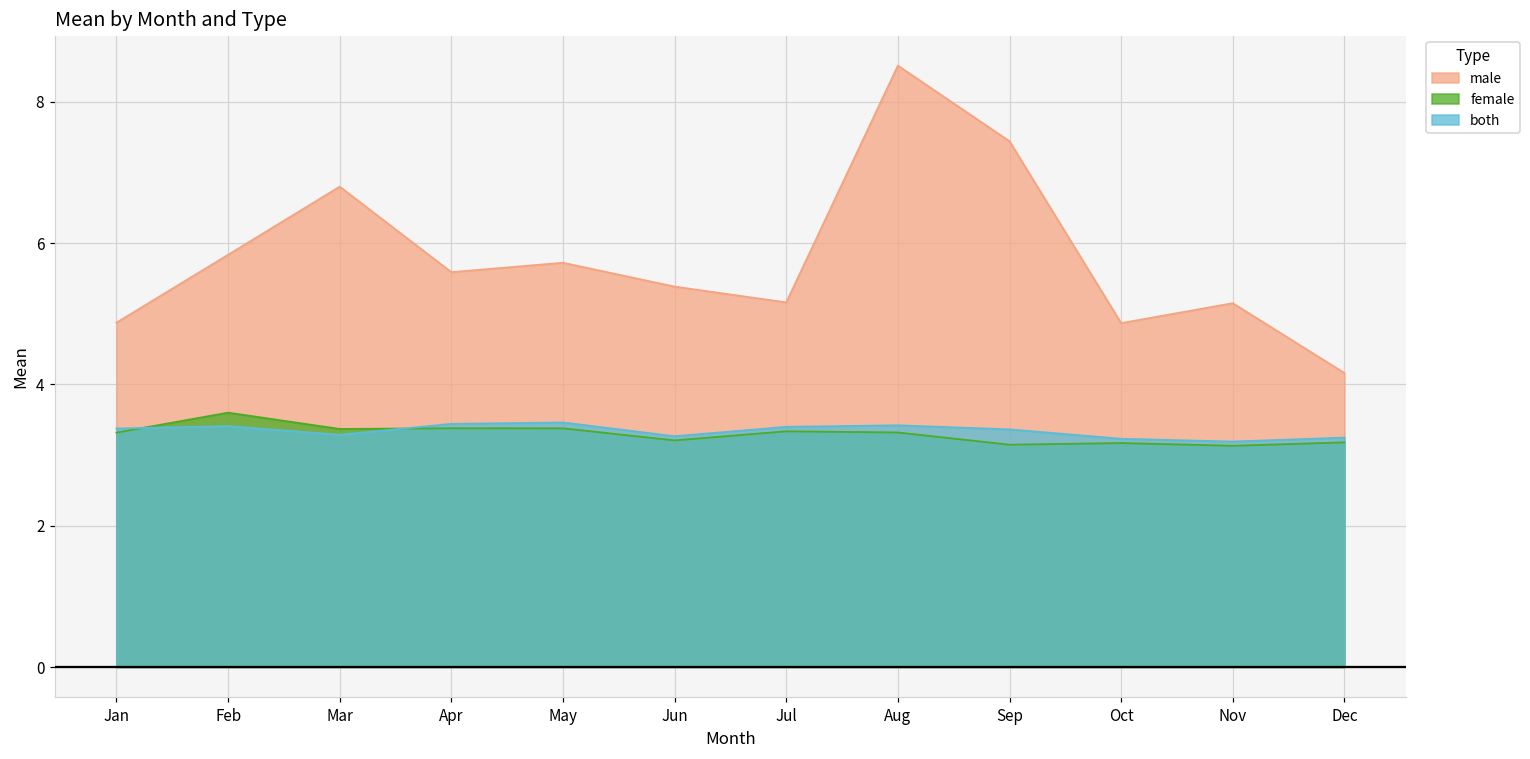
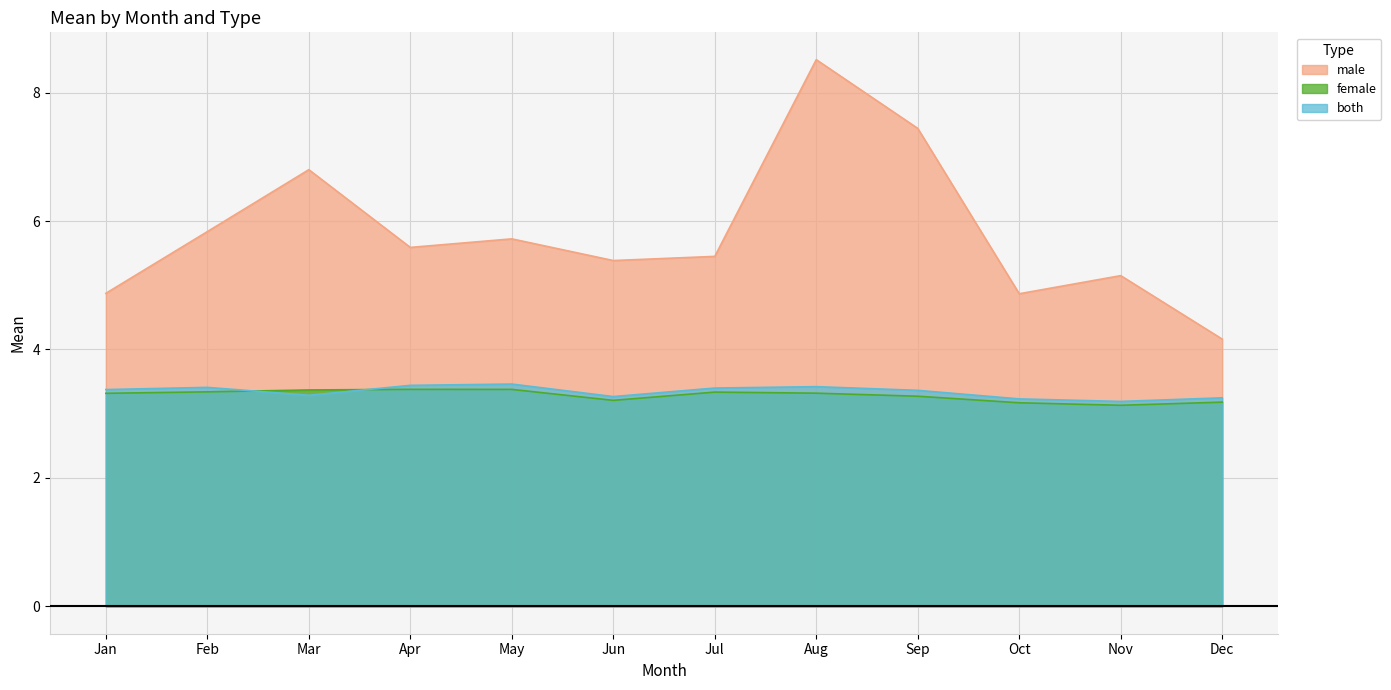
  {
    "male": {
      "Jan": 4.9,
      "Feb": 5.8,
      "Mar": 6.8,
      "Apr": 5.6,
      "May": 5.7,
      "Jun": 5.4,
-     "Jul": 5.2,
+     "Jul": 5.4,
      "Aug": 8.5,
      "Sep": 7.4,
      "Oct": 4.9,
      "Nov": 5.1,
      "Dec": 4.2
    },
    "female": {
      "Jan": 3.3,
-     "Feb": 3.6,
+     "Feb": 3.3,
      "Mar": 3.4,
      "Apr": 3.4,
      "May": 3.4,
      "Jun": 3.2,
      "Jul": 3.3,
      "Aug": 3.3,
-     "Sep": 3.1,
+     "Sep": 3.3,
      "Oct": 3.2,
      "Nov": 3.1,
      "Dec": 3.2
    },
    "both": {
      "Jan": 3.4,
      "Feb": 3.4,
      "Mar": 3.3,
      "Apr": 3.4,
      "May": 3.5,
      "Jun": 3.3,
      "Jul": 3.4,
      "Aug": 3.4,
      "Sep": 3.4,
      "Oct": 3.2,
      "Nov": 3.2,
      "Dec": 3.2
    }
  }
